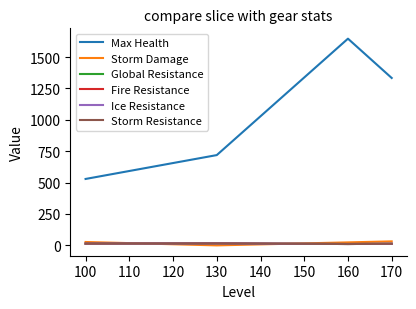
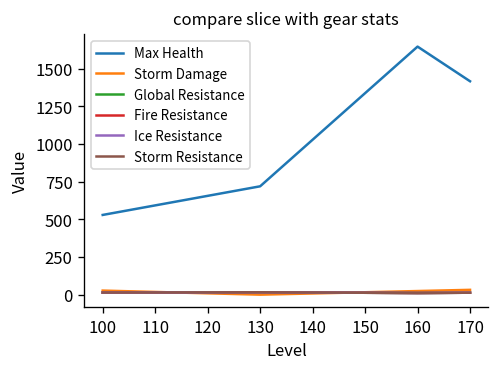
  {
    "Max Health": {
      "100": 530,
      "130": 720,
      "160": 1650,
-     "170": 1330
+     "170": 1420
    }
  }
